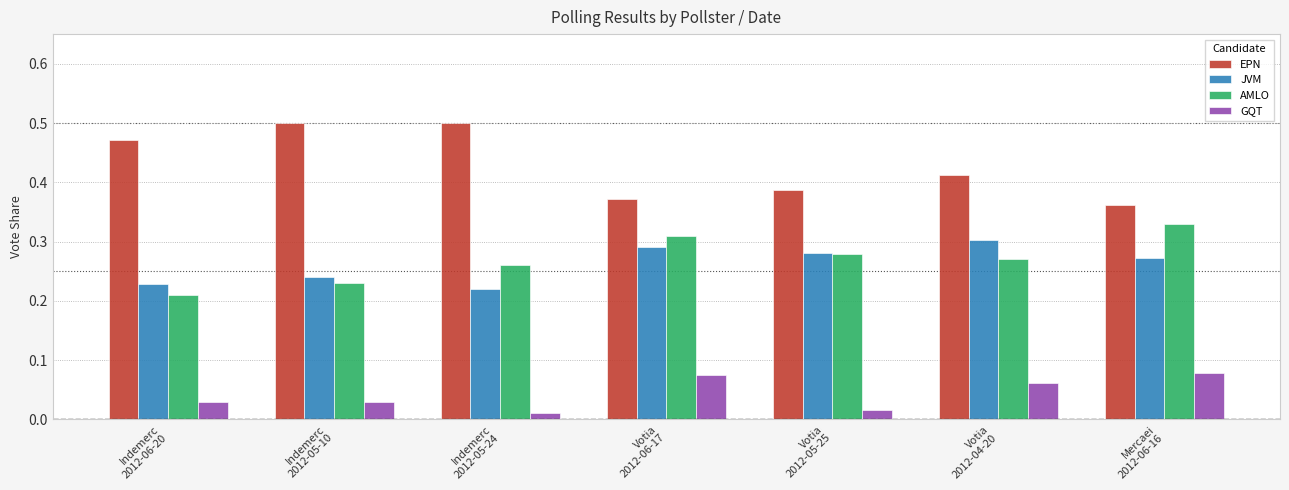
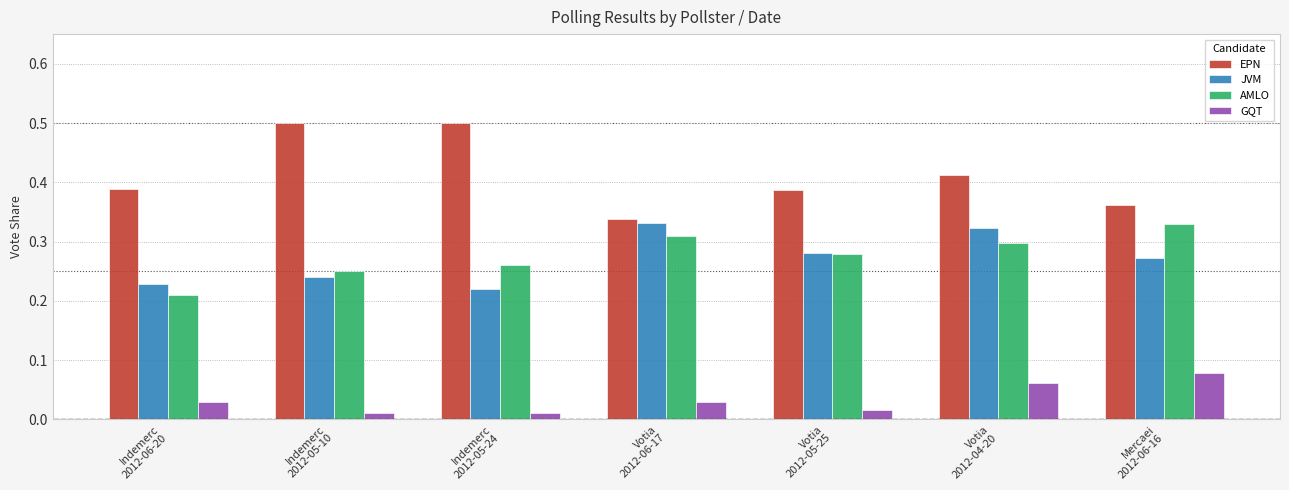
  {
    "EPN": {
-     "Indemerc 2012-06-20": 0.47,
+     "Indemerc 2012-06-20": 0.39,
      "Indemerc 2012-05-10": 0.50,
      "Indemerc 2012-05-24": 0.50,
-     "Votia 2012-06-17": 0.37,
+     "Votia 2012-06-17": 0.34,
      "Votia 2012-05-25": 0.39,
      "Votia 2012-04-20": 0.41,
      "Mercaei 2012-06-16": 0.36
    },
    "JVM": {
      "Indemerc 2012-06-20": 0.23,
      "Indemerc 2012-05-10": 0.24,
      "Indemerc 2012-05-24": 0.22,
-     "Votia 2012-06-17": 0.29,
+     "Votia 2012-06-17": 0.33,
      "Votia 2012-05-25": 0.28,
-     "Votia 2012-04-20": 0.30,
+     "Votia 2012-04-20": 0.32,
      "Mercaei 2012-06-16": 0.27
    },
    "AMLO": {
      "Indemerc 2012-06-20": 0.21,
-     "Indemerc 2012-05-10": 0.23,
+     "Indemerc 2012-05-10": 0.25,
      "Indemerc 2012-05-24": 0.26,
      "Votia 2012-06-17": 0.31,
      "Votia 2012-05-25": 0.28,
-     "Votia 2012-04-20": 0.27,
+     "Votia 2012-04-20": 0.30,
      "Mercaei 2012-06-16": 0.33
    },
    "GQT": {
      "Indemerc 2012-06-20": 0.03,
-     "Indemerc 2012-05-10": 0.03,
+     "Indemerc 2012-05-10": 0.01,
      "Indemerc 2012-05-24": 0.01,
-     "Votia 2012-06-17": 0.08,
+     "Votia 2012-06-17": 0.03,
      "Votia 2012-05-25": 0.02,
      "Votia 2012-04-20": 0.06,
      "Mercaei 2012-06-16": 0.08
    }
  }
